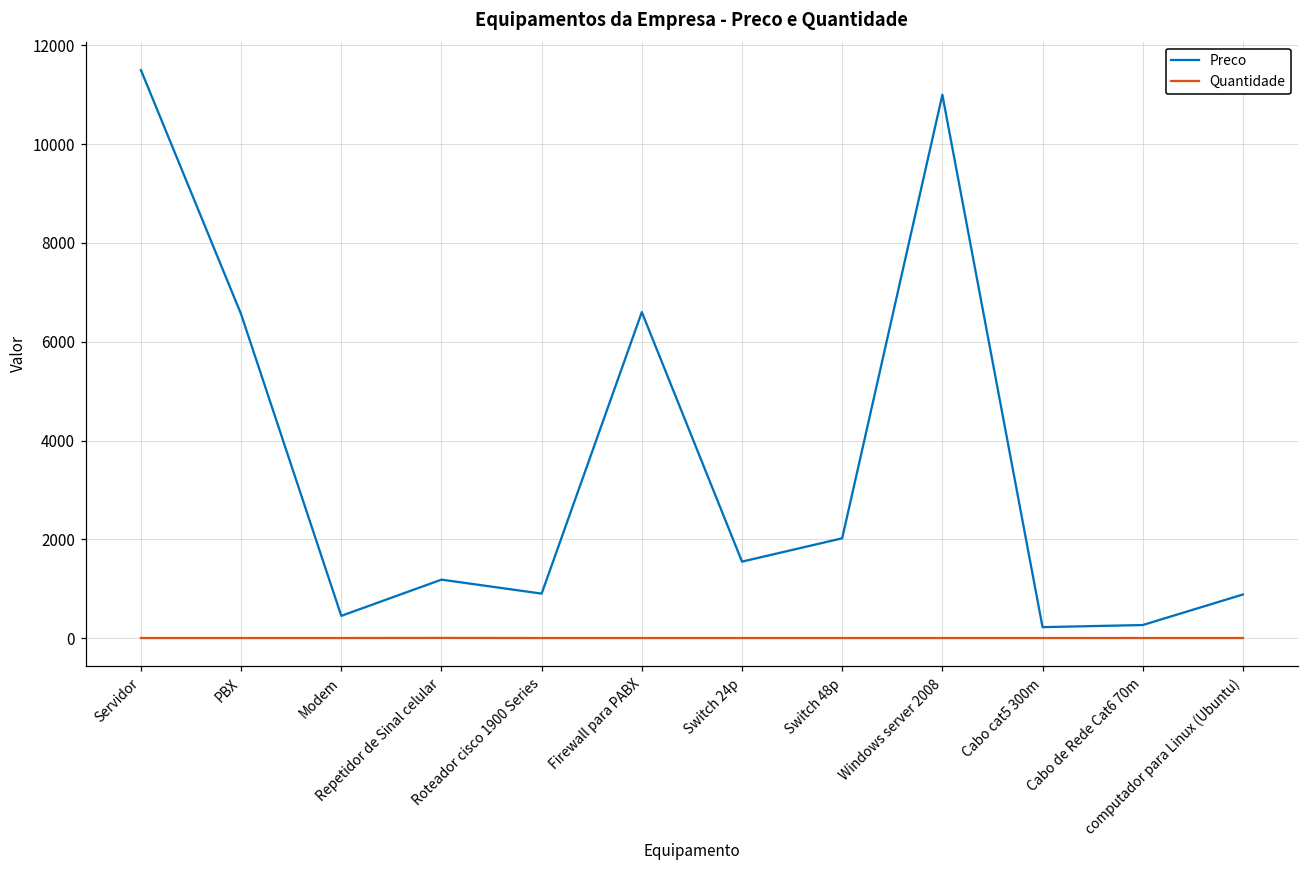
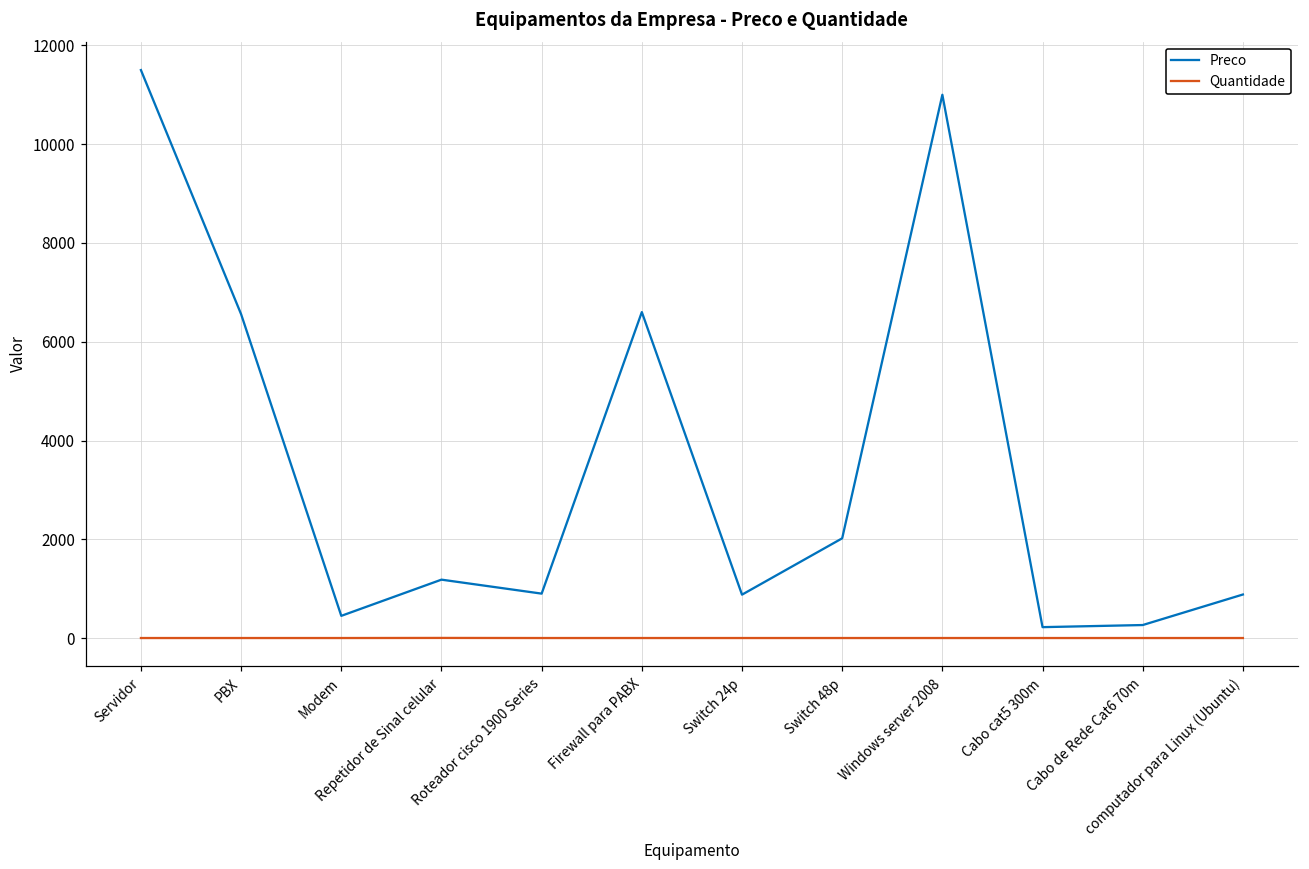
  {
    "Preco": {
      "Servidor": 11500,
      "PBX": 6600,
      "Modem": 500,
      "Repetidor de Sinal celular": 1200,
      "Roteador cisco 1900 Series": 900,
      "Firewall para PABX": 6600,
-     "Switch 24p": 1500,
+     "Switch 24p": 900,
      "Switch 48p": 2000,
      "Windows server 2008": 11000,
      "Cabo cat5 300m": 200,
      "Cabo de Rede Cat6 70m": 300,
      "computador para Linux (Ubuntu)": 900
    },
    "Quantidade": {
      "Servidor": 0,
      "PBX": 0,
      "Modem": 0,
      "Repetidor de Sinal celular": 0,
      "Roteador cisco 1900 Series": 0,
      "Firewall para PABX": 0,
      "Switch 24p": 0,
      "Switch 48p": 0,
      "Windows server 2008": 0,
      "Cabo cat5 300m": 0,
      "Cabo de Rede Cat6 70m": 0,
      "computador para Linux (Ubuntu)": 0
    }
  }
